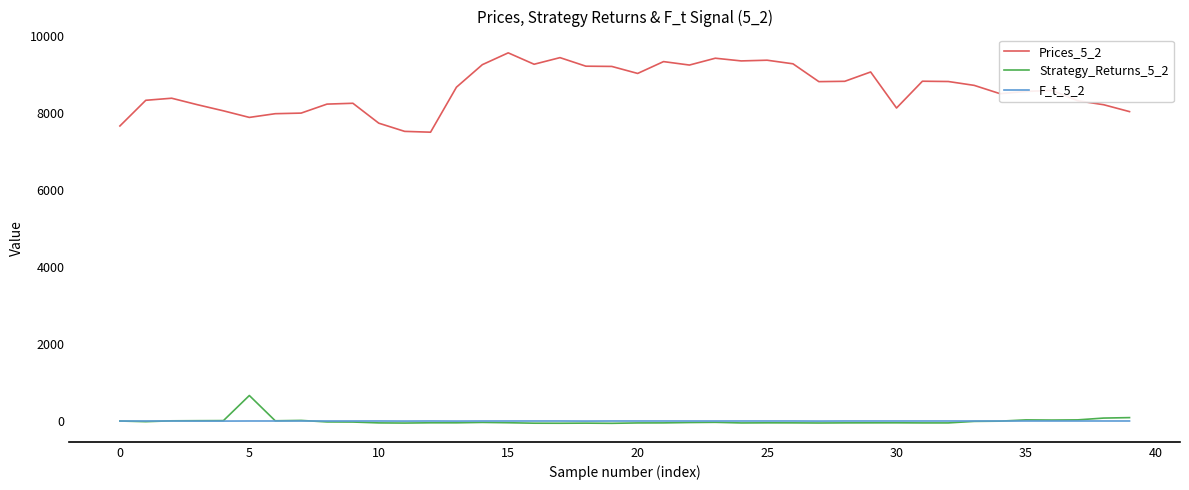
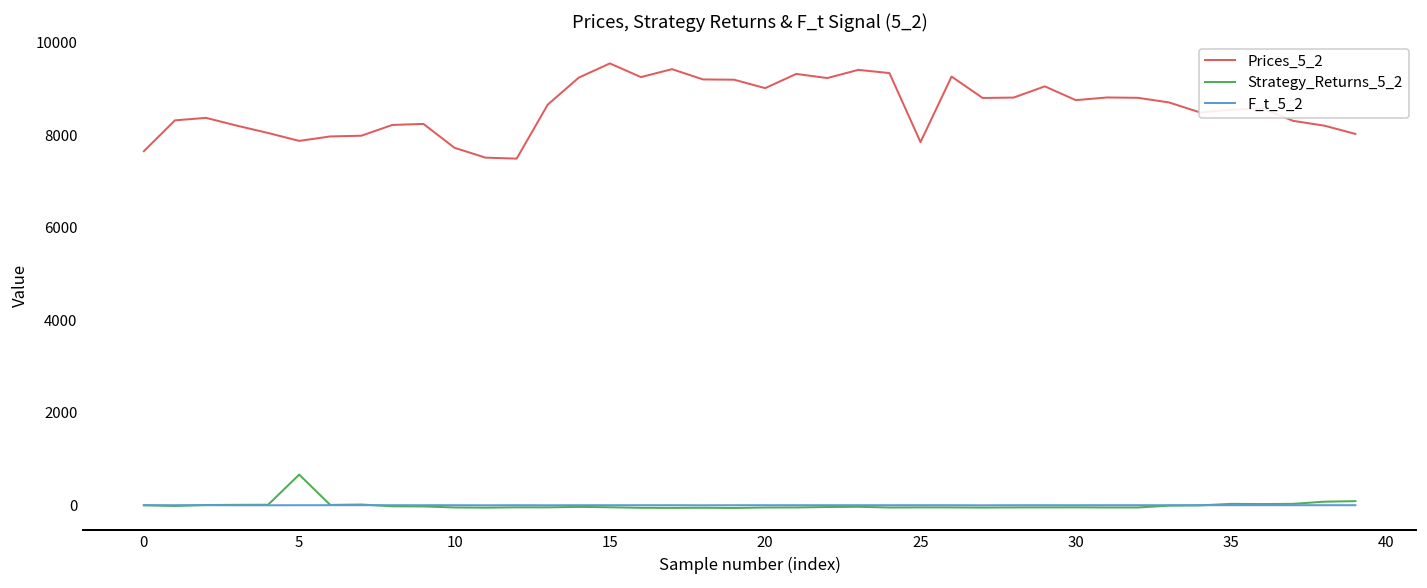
  {
    "Prices_5_2": {
      "0": 7700,
      "5": 7900,
      "10": 7700,
      "15": 9600,
      "20": 9000,
-     "25": 9400,
-     "30": 8100
+     "25": 7900,
+     "30": 8800
    },
    "Strategy_Returns_5_2": {
      "5": 700
    },
    "F_t_5_2": {
      "5": 0
    }
  }
